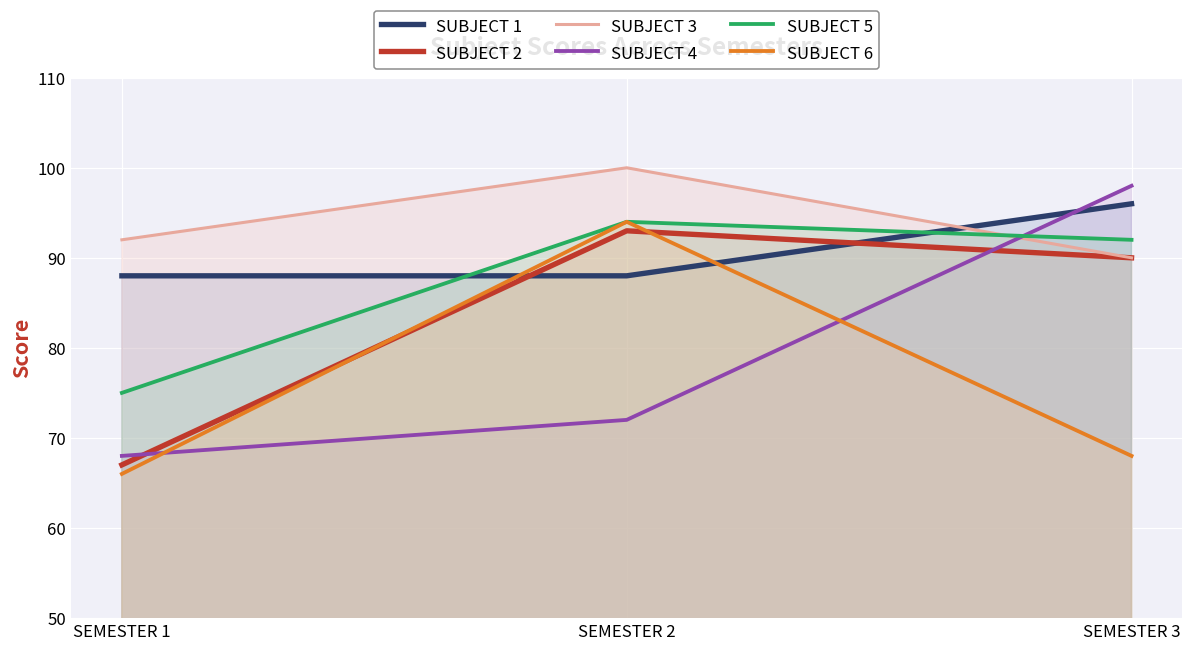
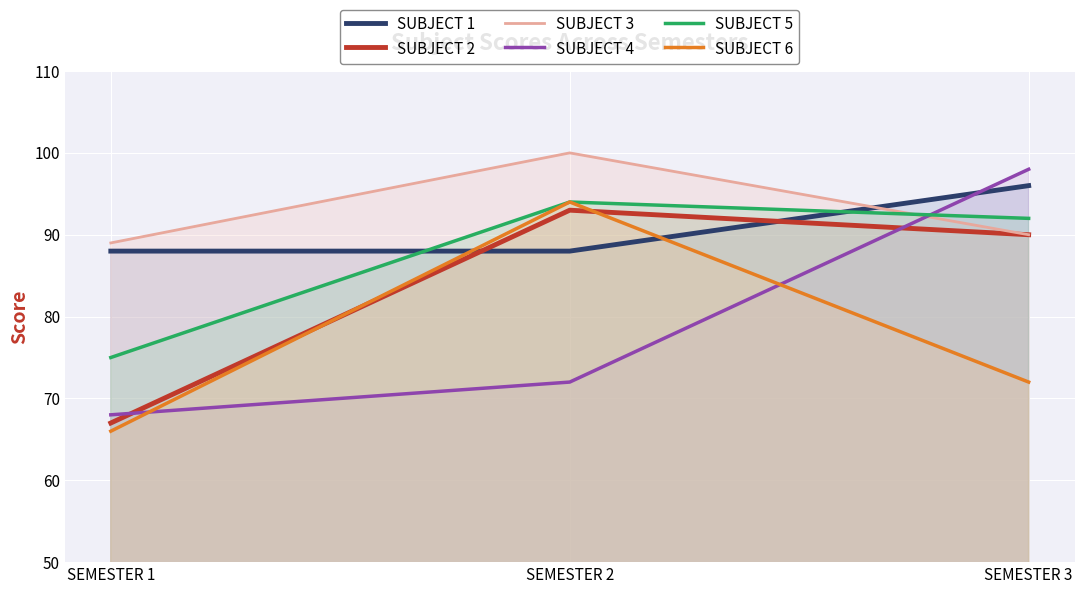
  {
    "SUBJECT 1": {
      "SEMESTER 1": 88,
      "SEMESTER 2": 88,
      "SEMESTER 3": 96
    },
    "SUBJECT 2": {
      "SEMESTER 1": 67,
      "SEMESTER 2": 93
    },
    "SUBJECT 3": {
-     "SEMESTER 1": 92,
+     "SEMESTER 1": 89,
      "SEMESTER 2": 100
    },
    "SUBJECT 4": {
      "SEMESTER 1": 68,
      "SEMESTER 2": 72,
      "SEMESTER 3": 98
    },
    "SUBJECT 5": {
      "SEMESTER 1": 75,
      "SEMESTER 3": 92
    },
    "SUBJECT 6": {
      "SEMESTER 1": 66,
-     "SEMESTER 3": 68
+     "SEMESTER 3": 72
    }
  }
